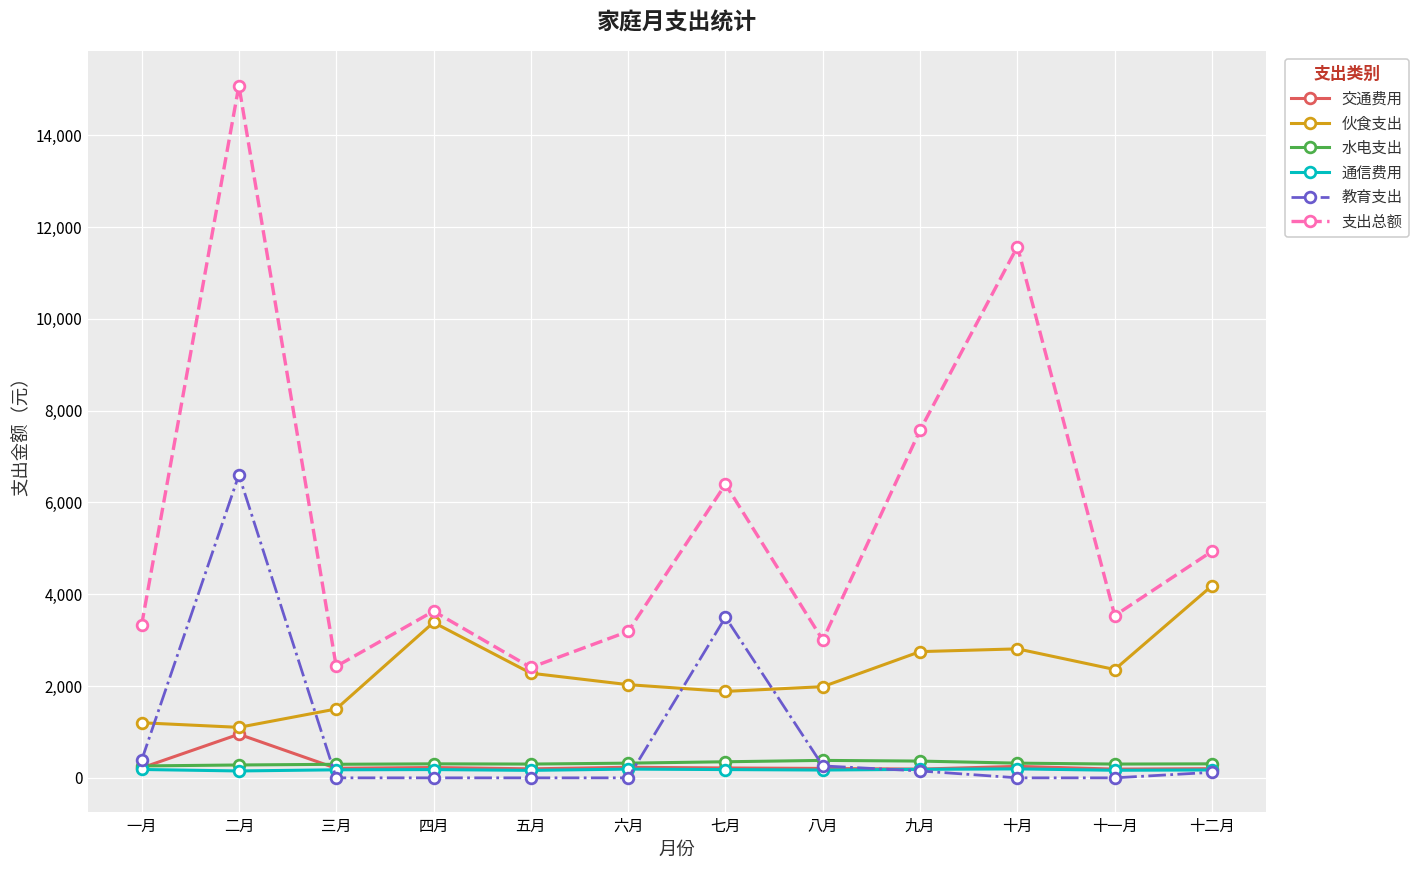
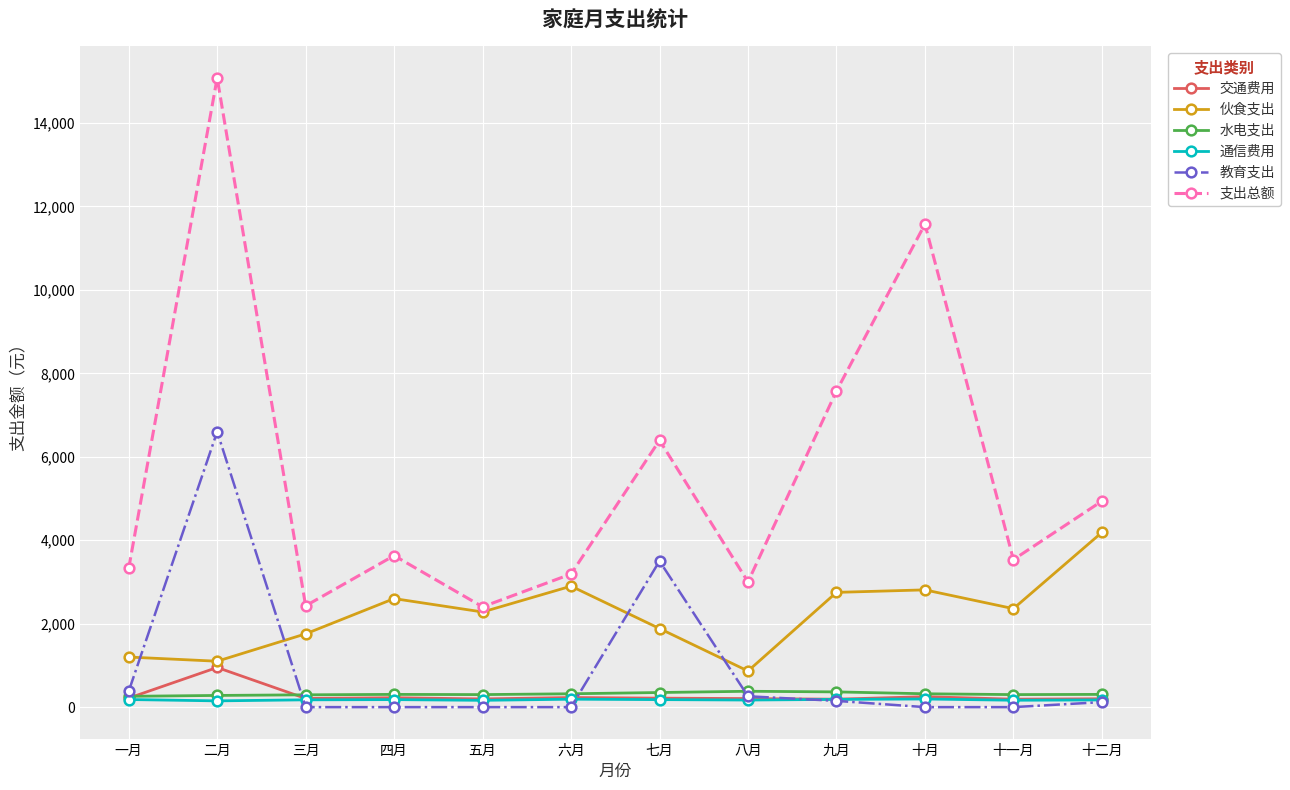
  {
    "交通费用": {
      "二月": "1,000"
    },
    "伙食支出": {
      "一月": "1,200",
      "二月": "1,100",
-     "三月": "1,500",
-     "四月": "3,400",
+     "三月": "1,800",
+     "四月": "2,600",
      "五月": "2,300",
-     "六月": "2,000",
+     "六月": "2,900",
      "七月": "1,900",
-     "八月": "2,000",
+     "八月": "900",
      "九月": "2,800",
      "十月": "2,800",
      "十一月": "2,400",
      "十二月": "4,200"
    },
    "水电支出": {
      "二月": "300",
      "三月": "300",
      "四月": "300",
      "五月": "300",
      "六月": "300",
      "七月": "400",
      "八月": "400",
      "九月": "400",
      "十月": "300",
      "十一月": "300",
      "十二月": "300"
    },
    "通信费用": {
      "二月": "200"
    },
    "教育支出": {
      "一月": "400",
      "二月": "6,600",
      "三月": "0",
      "四月": "0",
      "五月": "0",
      "六月": "0",
      "七月": "3,500",
      "十月": "0",
      "十一月": "0"
    },
    "支出总额": {
      "一月": "3,300",
      "二月": "15,100",
      "三月": "2,400",
      "四月": "3,600",
      "五月": "2,400",
      "六月": "3,200",
      "七月": "6,400",
      "八月": "3,000",
      "九月": "7,600",
      "十月": "11,600",
      "十一月": "3,500",
      "十二月": "4,900"
    }
  }
